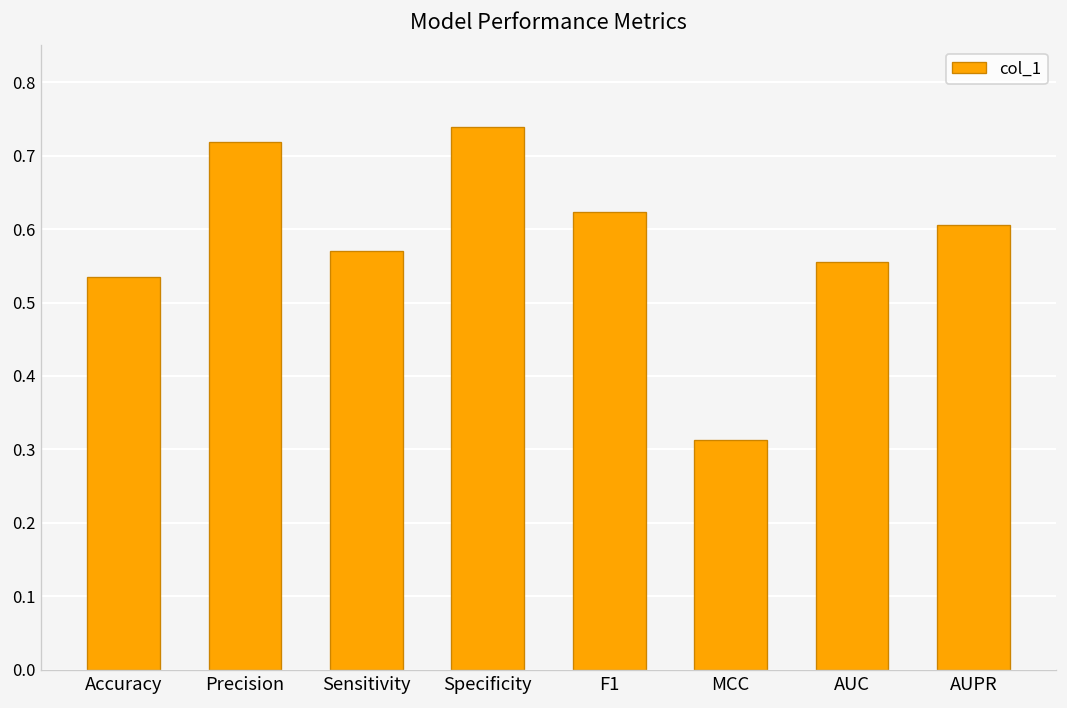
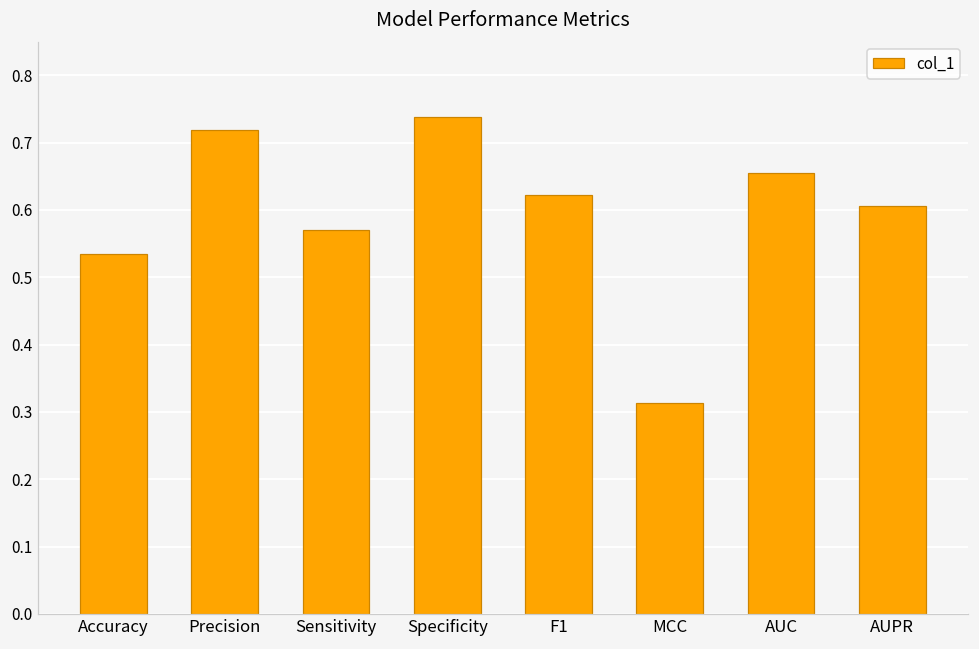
  {
    "Accuracy": 0.53,
    "Precision": 0.72,
    "Sensitivity": 0.57,
    "Specificity": 0.74,
    "F1": 0.62,
    "MCC": 0.31,
-   "AUC": 0.56,
+   "AUC": 0.65,
    "AUPR": 0.61
  }
